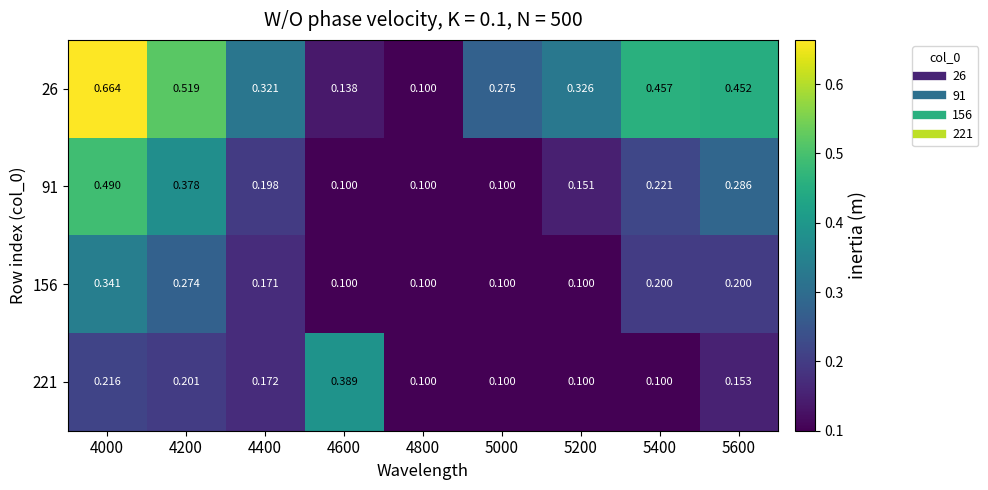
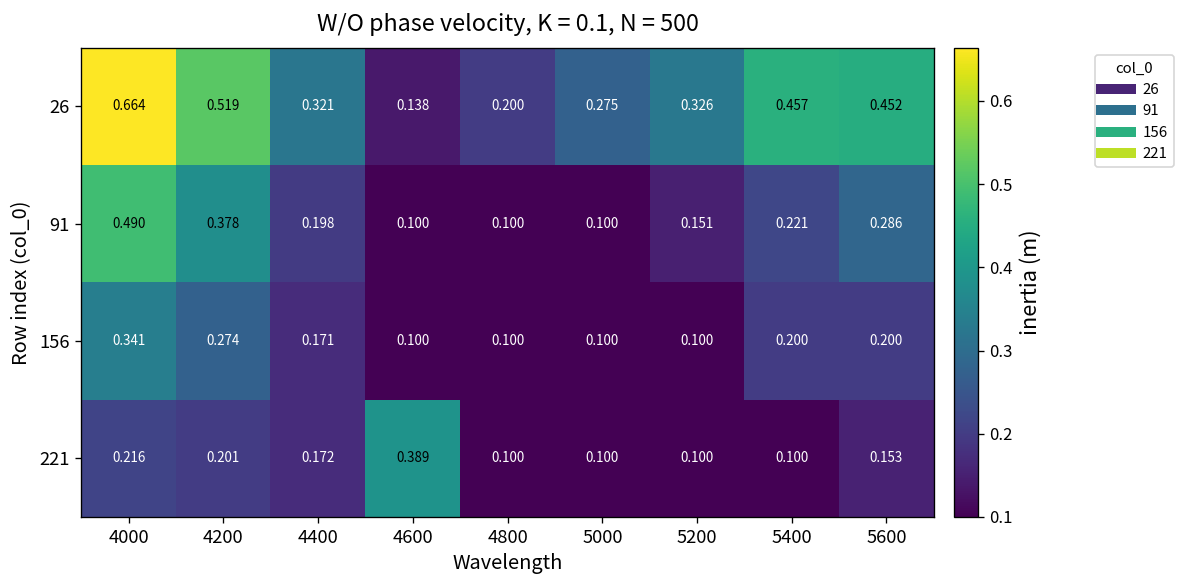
  {
    "26": {
      "4000": 0.664,
      "4200": 0.519,
      "4400": 0.321,
      "4600": 0.138,
-     "4800": 0.100,
+     "4800": 0.200,
      "5000": 0.275,
      "5200": 0.326,
      "5400": 0.457,
      "5600": 0.452
    },
    "91": {
      "4000": 0.490,
      "4200": 0.378,
      "4400": 0.198,
      "4600": 0.100,
      "4800": 0.100,
      "5000": 0.100,
      "5200": 0.151,
      "5400": 0.221,
      "5600": 0.286
    },
    "156": {
      "4000": 0.341,
      "4200": 0.274,
      "4400": 0.171,
      "4600": 0.100,
      "4800": 0.100,
      "5000": 0.100,
      "5200": 0.100,
      "5400": 0.200,
      "5600": 0.200
    },
    "221": {
      "4000": 0.216,
      "4200": 0.201,
      "4400": 0.172,
      "4600": 0.389,
      "4800": 0.100,
      "5000": 0.100,
      "5200": 0.100,
      "5400": 0.100,
      "5600": 0.153
    }
  }
